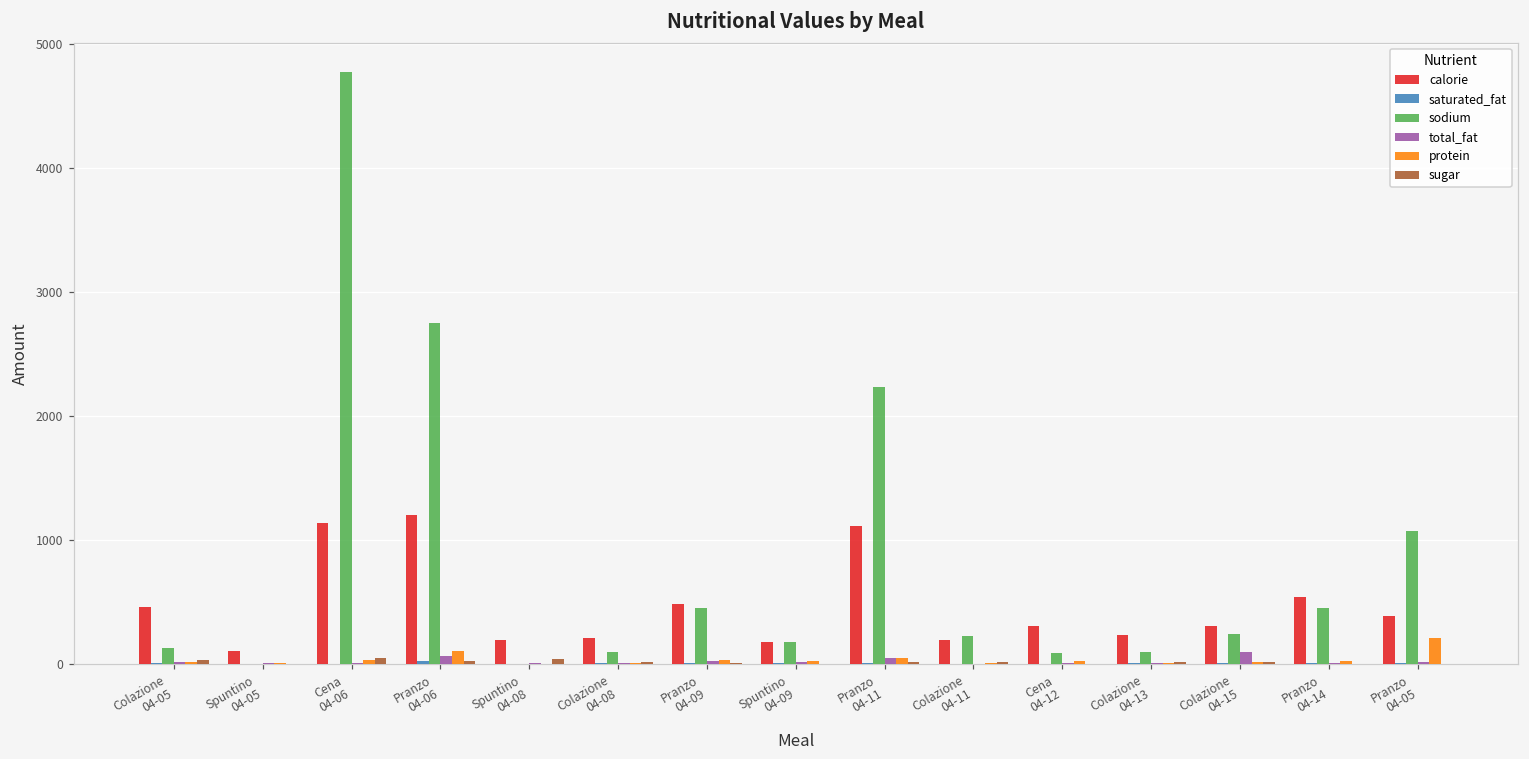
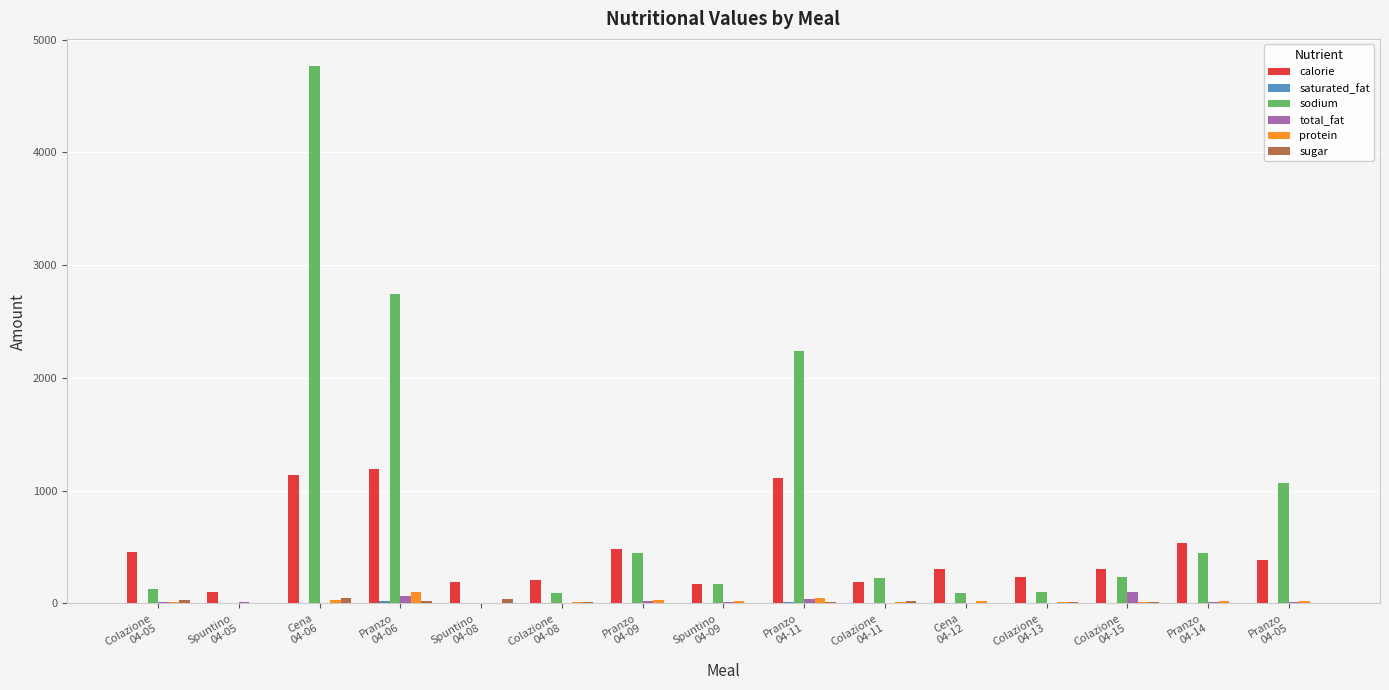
  {
    "calorie": {
      "Colazione 04-05": 460,
      "Spuntino 04-05": 100,
      "Cena 04-06": 1140,
      "Pranzo 04-06": 1200,
      "Spuntino 04-08": 190,
      "Colazione 04-08": 210,
      "Pranzo 04-09": 480,
      "Spuntino 04-09": 170,
      "Pranzo 04-11": 1110,
      "Colazione 04-11": 190,
      "Cena 04-12": 300,
      "Colazione 04-13": 230,
      "Colazione 04-15": 310,
      "Pranzo 04-14": 540,
      "Pranzo 04-05": 380
    },
    "saturated_fat": {
      "Cena 04-06": 0,
      "Pranzo 04-06": 30,
      "Spuntino 04-08": 0
    },
    "sodium": {
      "Colazione 04-05": 130,
      "Spuntino 04-05": 0,
      "Cena 04-06": 4770,
      "Pranzo 04-06": 2740,
      "Colazione 04-08": 90,
      "Pranzo 04-09": 450,
      "Spuntino 04-09": 180,
      "Pranzo 04-11": 2240,
      "Colazione 04-11": 220,
      "Cena 04-12": 90,
      "Colazione 04-13": 100,
      "Colazione 04-15": 240,
      "Pranzo 04-14": 450,
      "Pranzo 04-05": 1070
    },
    "total_fat": {
      "Pranzo 04-06": 60,
      "Pranzo 04-11": 40,
      "Colazione 04-15": 100
    },
    "protein": {
      "Cena 04-06": 30,
      "Pranzo 04-06": 100,
      "Pranzo 04-09": 30,
      "Pranzo 04-11": 50,
      "Cena 04-12": 30,
-     "Pranzo 04-05": 210
+     "Pranzo 04-05": 20
    },
    "sugar": {
      "Colazione 04-05": 30,
      "Cena 04-06": 50,
      "Spuntino 04-08": 30,
      "Spuntino 04-09": 0
    }
  }
